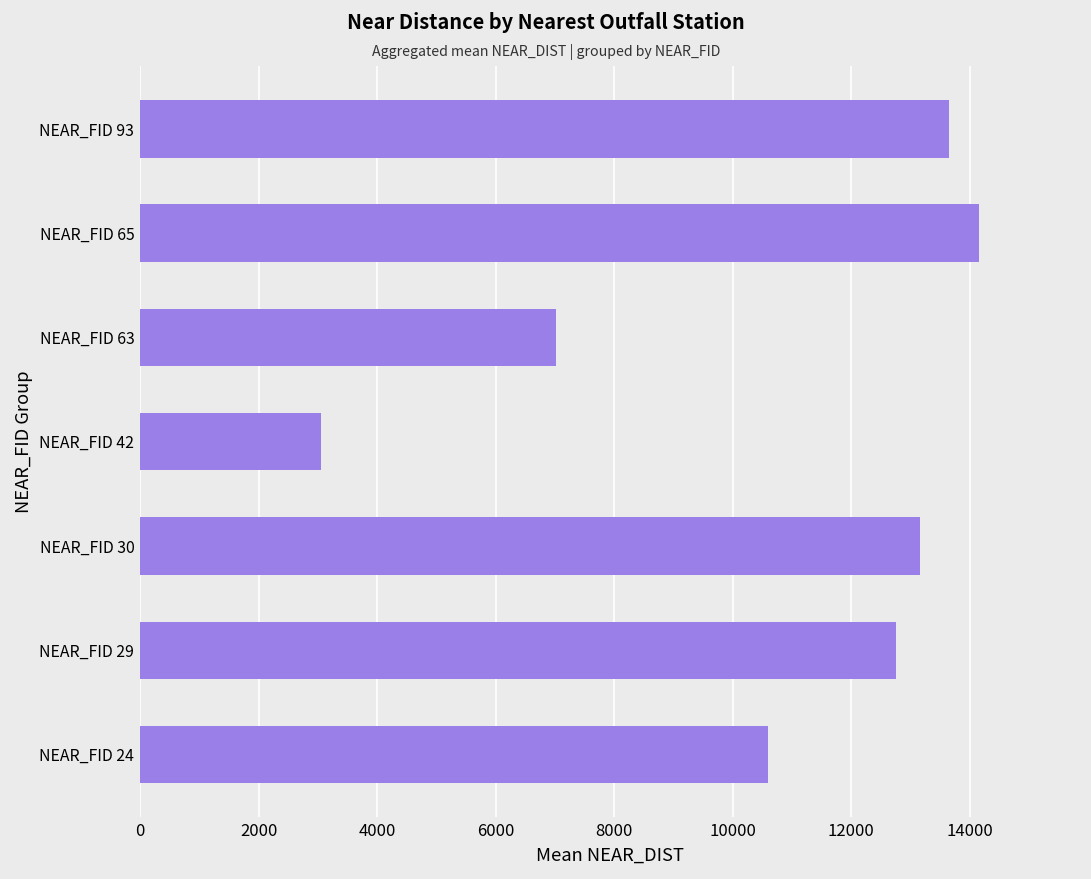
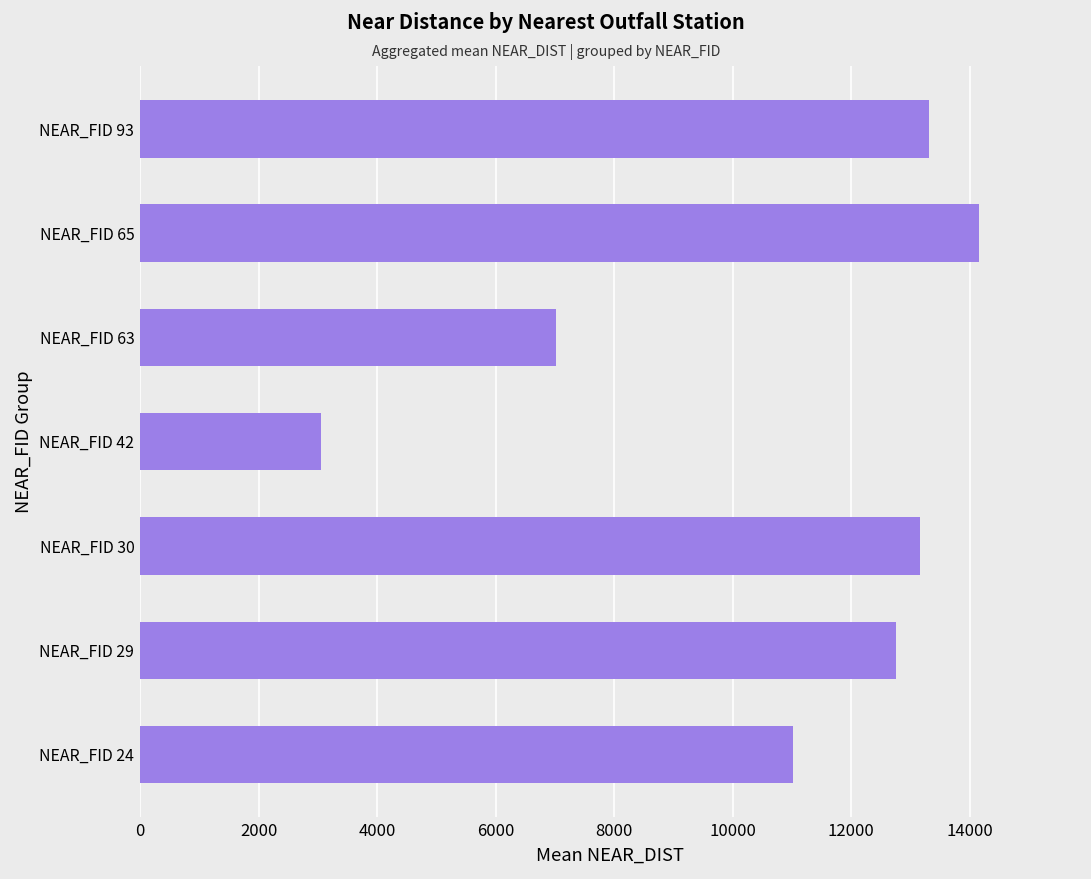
  {
-   "NEAR_FID 93": 13600,
+   "NEAR_FID 93": 13300,
    "NEAR_FID 65": 14200,
    "NEAR_FID 63": 7000,
    "NEAR_FID 42": 3100,
    "NEAR_FID 30": 13200,
    "NEAR_FID 29": 12800,
-   "NEAR_FID 24": 10600
+   "NEAR_FID 24": 11000
  }
